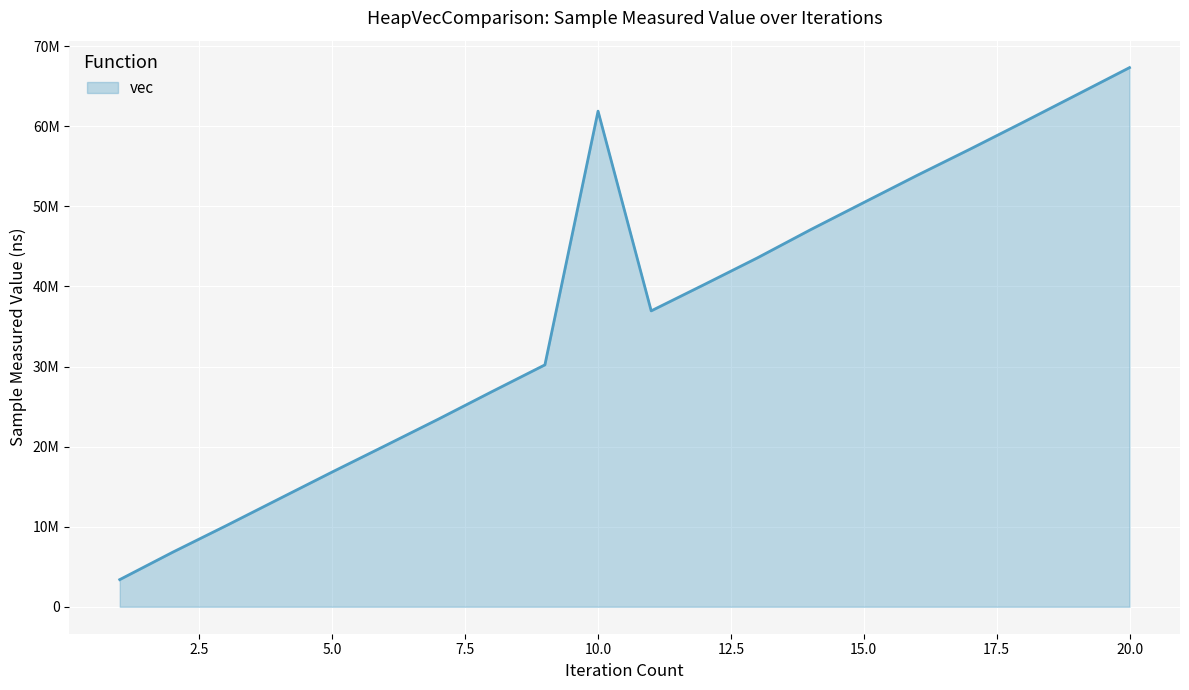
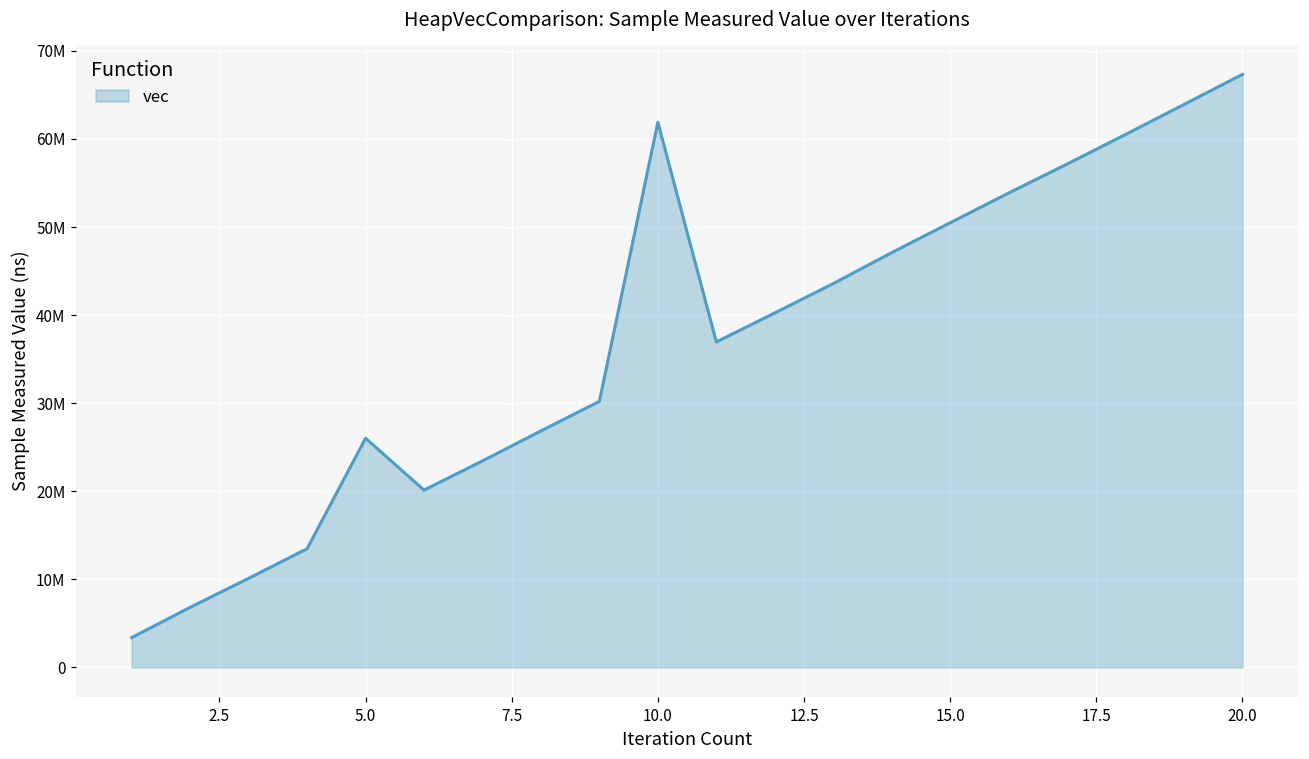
  {
-   "5.0": 17000000,
+   "5.0": 26000000,
    "10.0": 62000000,
    "15.0": 50000000,
    "20.0": 67000000
  }
